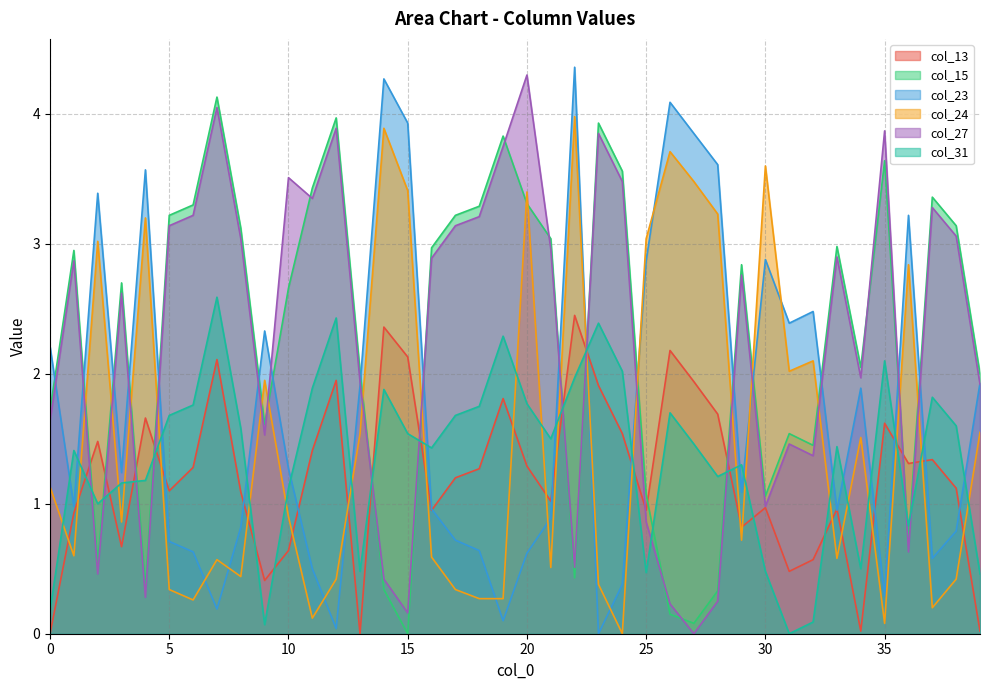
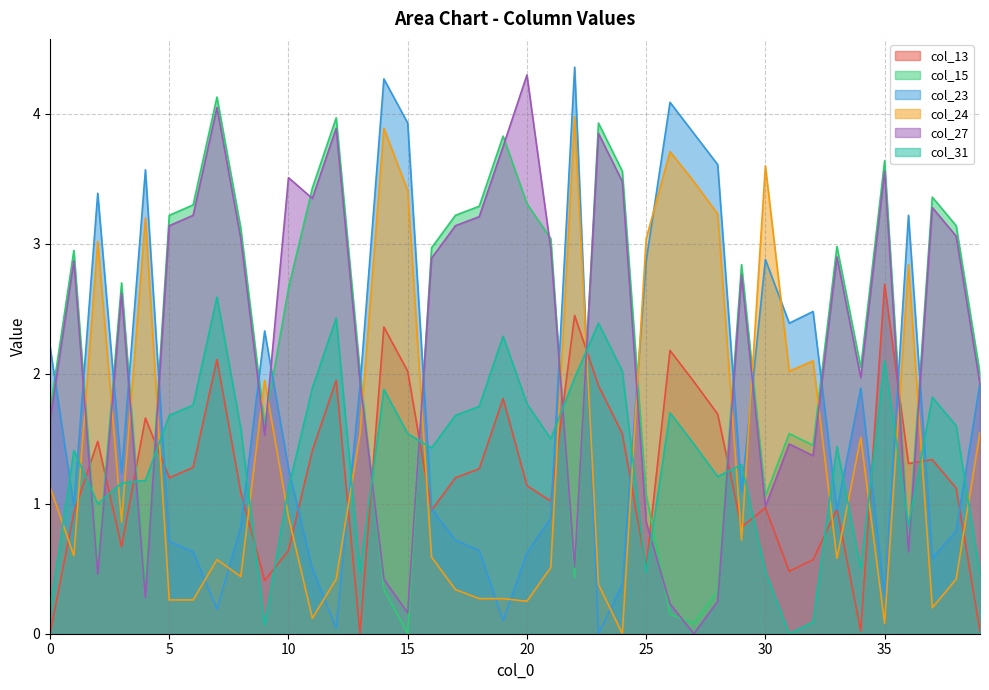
  {
    "col_13": {
      "0": 0.00,
-     "5": 1.1,
+     "5": 1.2,
      "10": 0.64,
-     "15": 2.13,
-     "20": 1.29,
-     "25": 0.95,
-     "35": 1.62
+     "15": 2.02,
+     "20": 1.14,
+     "25": 0.51,
+     "35": 2.69
    },
    "col_24": {
      "0": 1.13,
-     "5": 0.34,
+     "5": 0.26,
      "10": 0.90,
      "15": 3.41,
-     "20": 3.40,
+     "20": 0.25,
      "25": 3.04,
      "30": 3.60,
      "35": 0.08
    },
    "col_27": {
      "0": 1.64,
      "5": 3.14,
      "10": 3.51,
      "15": 0.16,
      "20": 4.30,
      "25": 0.86,
-     "35": 3.87
+     "35": 3.56
    }
  }
